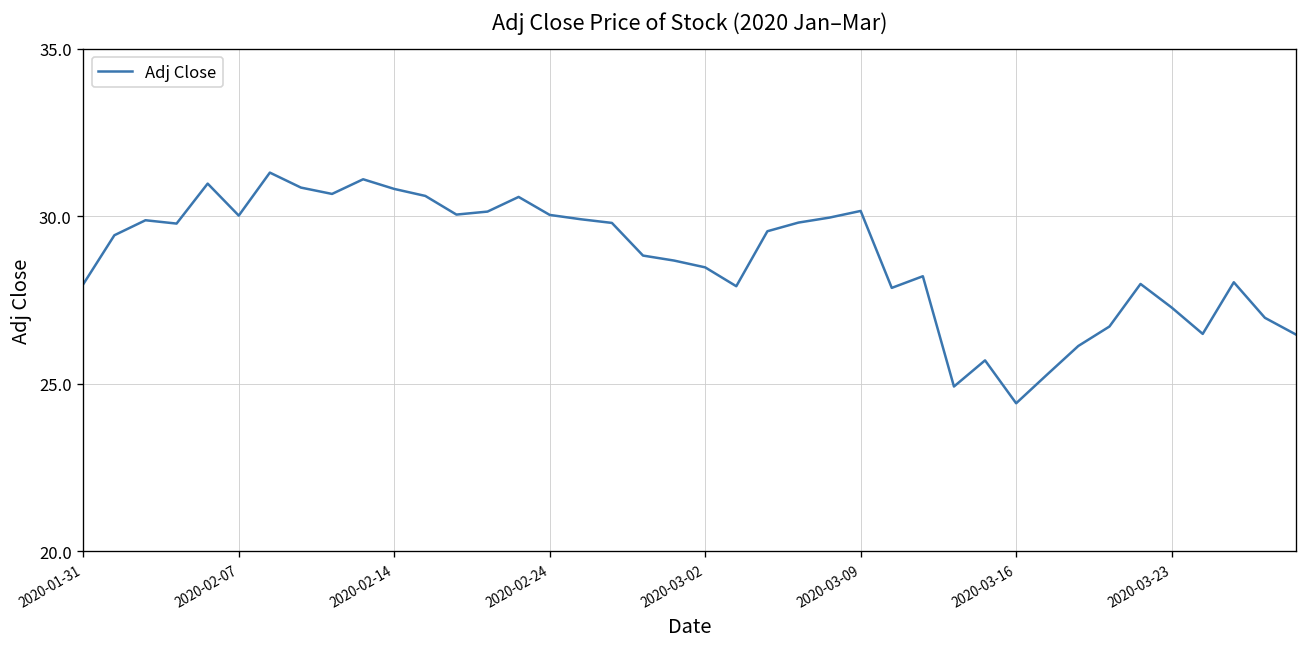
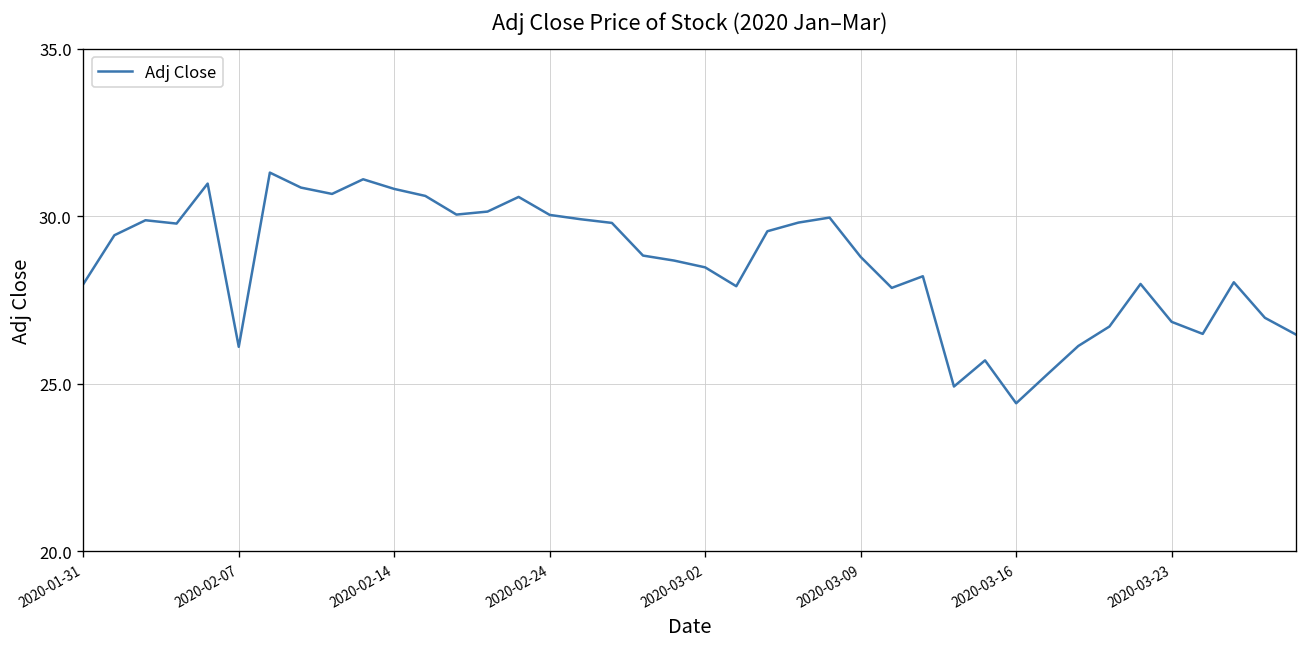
  {
    "2020-01-31": 28.0,
-   "2020-02-07": 30.0,
+   "2020-02-07": 26.1,
    "2020-02-14": 30.8,
    "2020-02-24": 30.0,
    "2020-03-02": 28.5,
-   "2020-03-09": 30.2,
+   "2020-03-09": 28.8,
    "2020-03-16": 24.4,
-   "2020-03-23": 27.3
+   "2020-03-23": 26.9
  }
